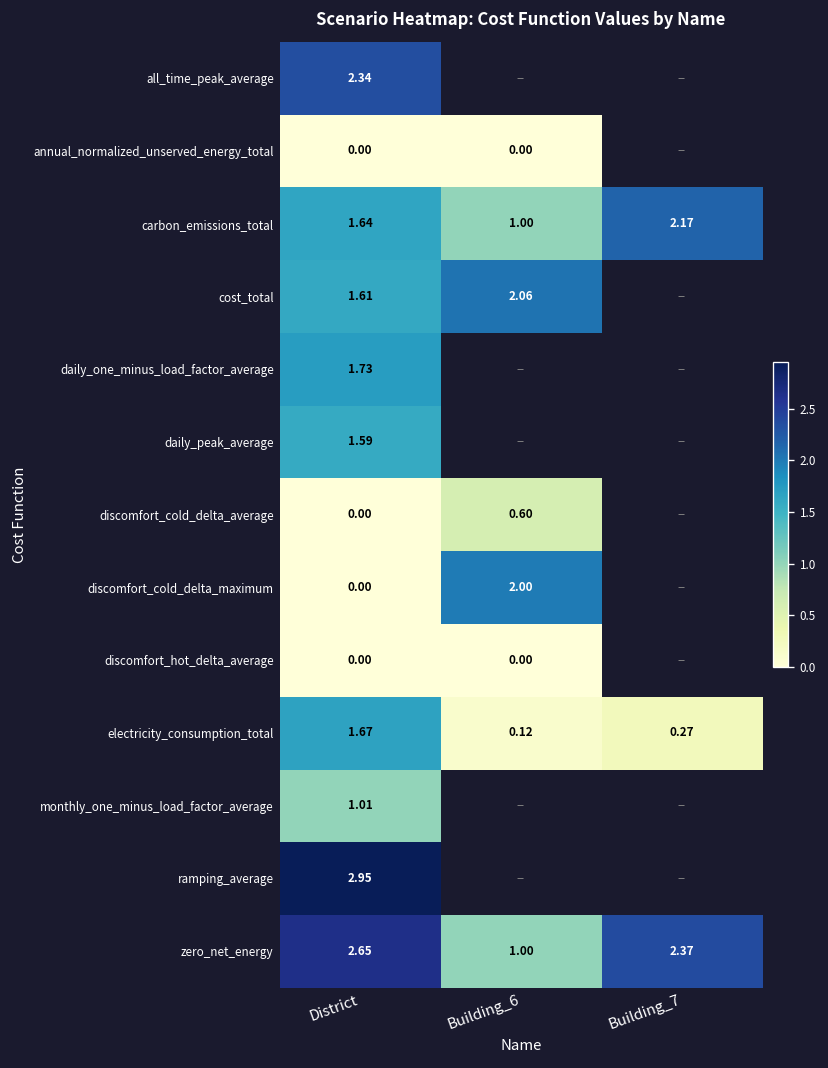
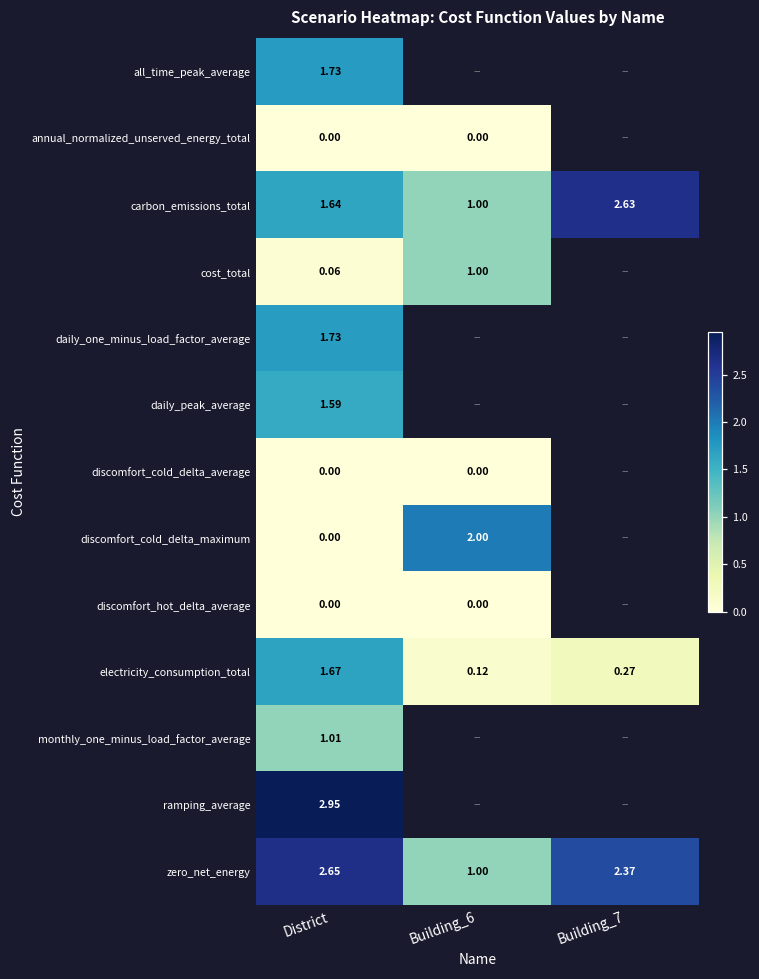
  {
    "all_time_peak_average": {
-     "District": 2.34
+     "District": 1.73
    },
    "annual_normalized_unserved_energy_total": {
      "District": 0.00,
      "Building_6": 0.00
    },
    "carbon_emissions_total": {
      "District": 1.64,
      "Building_6": 1.00,
-     "Building_7": 2.17
+     "Building_7": 2.63
    },
    "cost_total": {
-     "District": 1.61,
-     "Building_6": 2.06
+     "District": 0.06,
+     "Building_6": 1.00
    },
    "daily_one_minus_load_factor_average": {
      "District": 1.73
    },
    "daily_peak_average": {
      "District": 1.59
    },
    "discomfort_cold_delta_average": {
      "District": 0.00,
-     "Building_6": 0.60
+     "Building_6": 0.00
    },
    "discomfort_cold_delta_maximum": {
      "District": 0.00,
      "Building_6": 2.00
    },
    "discomfort_hot_delta_average": {
      "District": 0.00,
      "Building_6": 0.00
    },
    "electricity_consumption_total": {
      "District": 1.67,
      "Building_6": 0.12,
      "Building_7": 0.27
    },
    "monthly_one_minus_load_factor_average": {
      "District": 1.01
    },
    "ramping_average": {
      "District": 2.95
    },
    "zero_net_energy": {
      "District": 2.65,
      "Building_6": 1.00,
      "Building_7": 2.37
    }
  }
